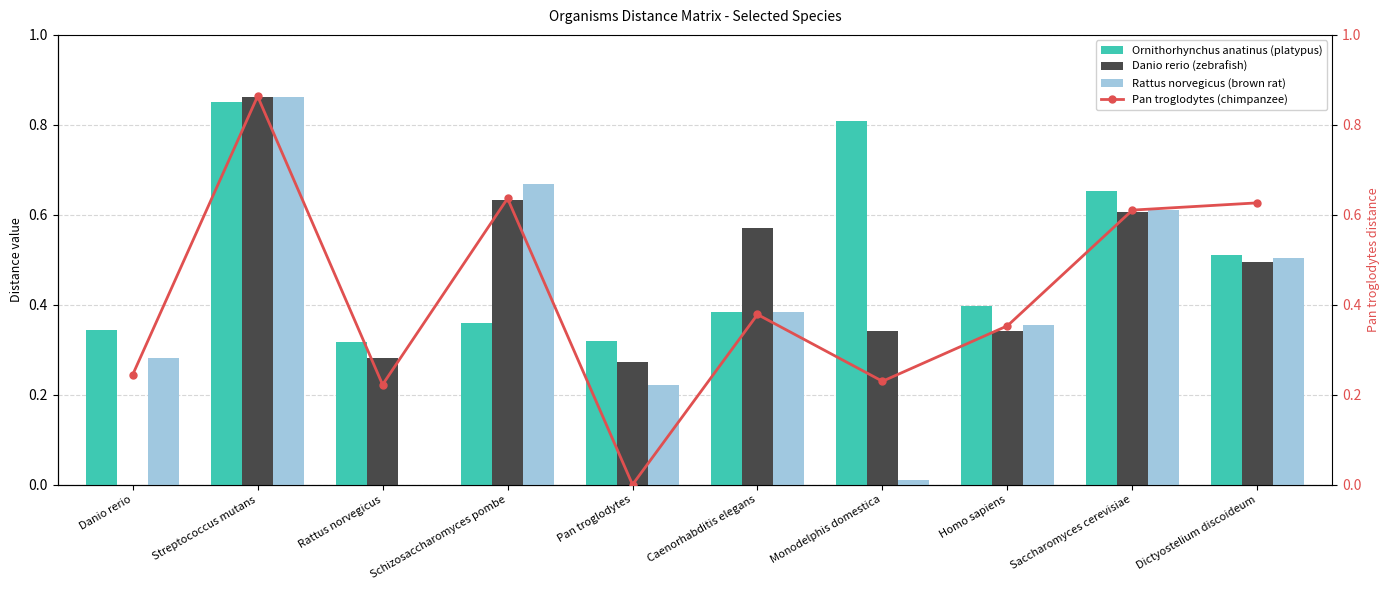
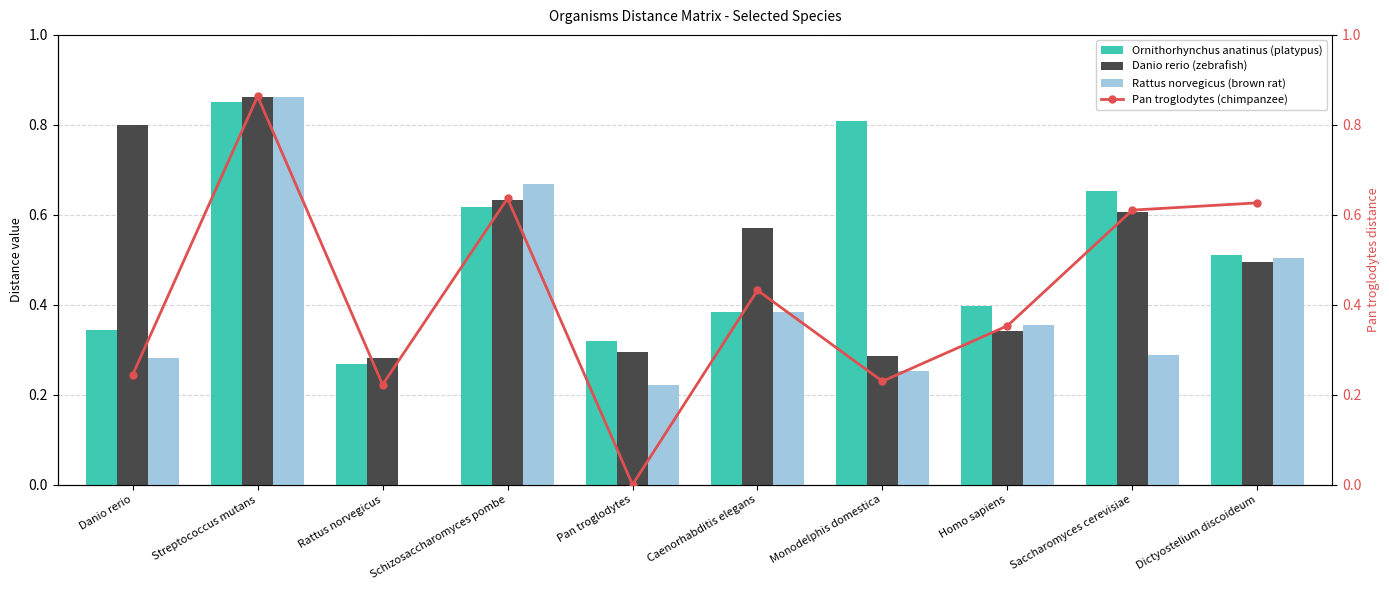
  {
    "Ornithorhynchus anatinus (platypus)": {
      "Danio rerio": 0.34,
      "Streptococcus mutans": 0.85,
-     "Rattus norvegicus": 0.32,
-     "Schizosaccharomyces pombe": 0.36,
+     "Rattus norvegicus": 0.27,
+     "Schizosaccharomyces pombe": 0.62,
      "Pan troglodytes": 0.32,
      "Caenorhabditis elegans": 0.38,
      "Monodelphis domestica": 0.81,
      "Homo sapiens": 0.40,
      "Saccharomyces cerevisiae": 0.65,
      "Dictyostelium discoideum": 0.51
    },
    "Danio rerio (zebrafish)": {
-     "Danio rerio": 0.0,
+     "Danio rerio": 0.8,
      "Streptococcus mutans": 0.86,
      "Rattus norvegicus": 0.28,
      "Schizosaccharomyces pombe": 0.63,
-     "Pan troglodytes": 0.27,
+     "Pan troglodytes": 0.29,
      "Caenorhabditis elegans": 0.57,
-     "Monodelphis domestica": 0.34,
+     "Monodelphis domestica": 0.29,
      "Homo sapiens": 0.34,
      "Saccharomyces cerevisiae": 0.61,
      "Dictyostelium discoideum": 0.49
    },
    "Rattus norvegicus (brown rat)": {
      "Danio rerio": 0.28,
      "Streptococcus mutans": 0.86,
      "Rattus norvegicus": 0.00,
      "Schizosaccharomyces pombe": 0.67,
      "Pan troglodytes": 0.22,
      "Caenorhabditis elegans": 0.38,
-     "Monodelphis domestica": 0.01,
+     "Monodelphis domestica": 0.25,
      "Homo sapiens": 0.35,
-     "Saccharomyces cerevisiae": 0.61,
+     "Saccharomyces cerevisiae": 0.29,
      "Dictyostelium discoideum": 0.50
    },
    "Pan troglodytes (chimpanzee)": {
      "Danio rerio": 0.24,
      "Streptococcus mutans": 0.86,
      "Rattus norvegicus": 0.22,
      "Schizosaccharomyces pombe": 0.64,
      "Pan troglodytes": 0.00,
-     "Caenorhabditis elegans": 0.38,
+     "Caenorhabditis elegans": 0.43,
      "Monodelphis domestica": 0.23,
      "Homo sapiens": 0.35,
      "Saccharomyces cerevisiae": 0.61,
      "Dictyostelium discoideum": 0.63
    }
  }
